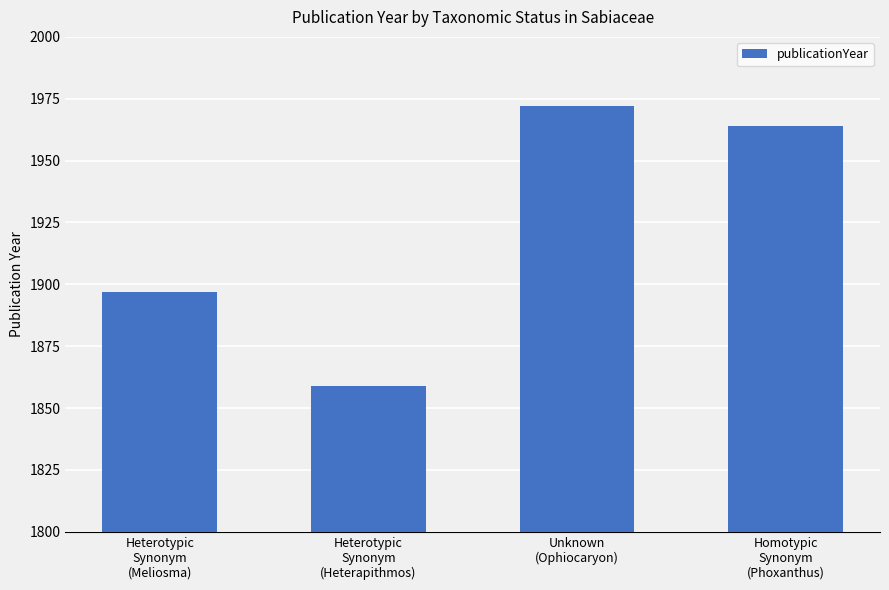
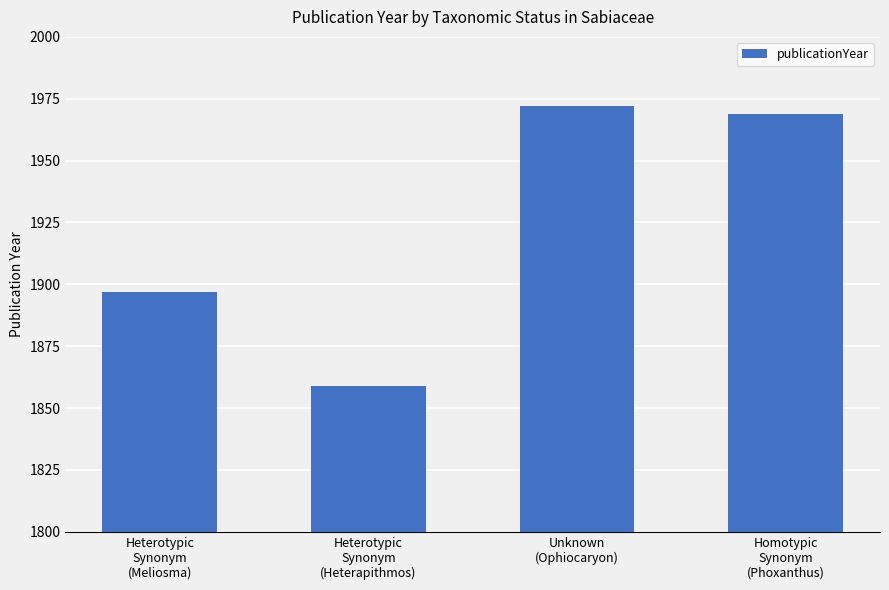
  {
    "Heterotypic Synonym (Meliosma)": 1897,
    "Heterotypic Synonym (Heterapithmos)": 1859,
    "Unknown (Ophiocaryon)": 1972,
-   "Homotypic Synonym (Phoxanthus)": 1964
+   "Homotypic Synonym (Phoxanthus)": 1969
  }
